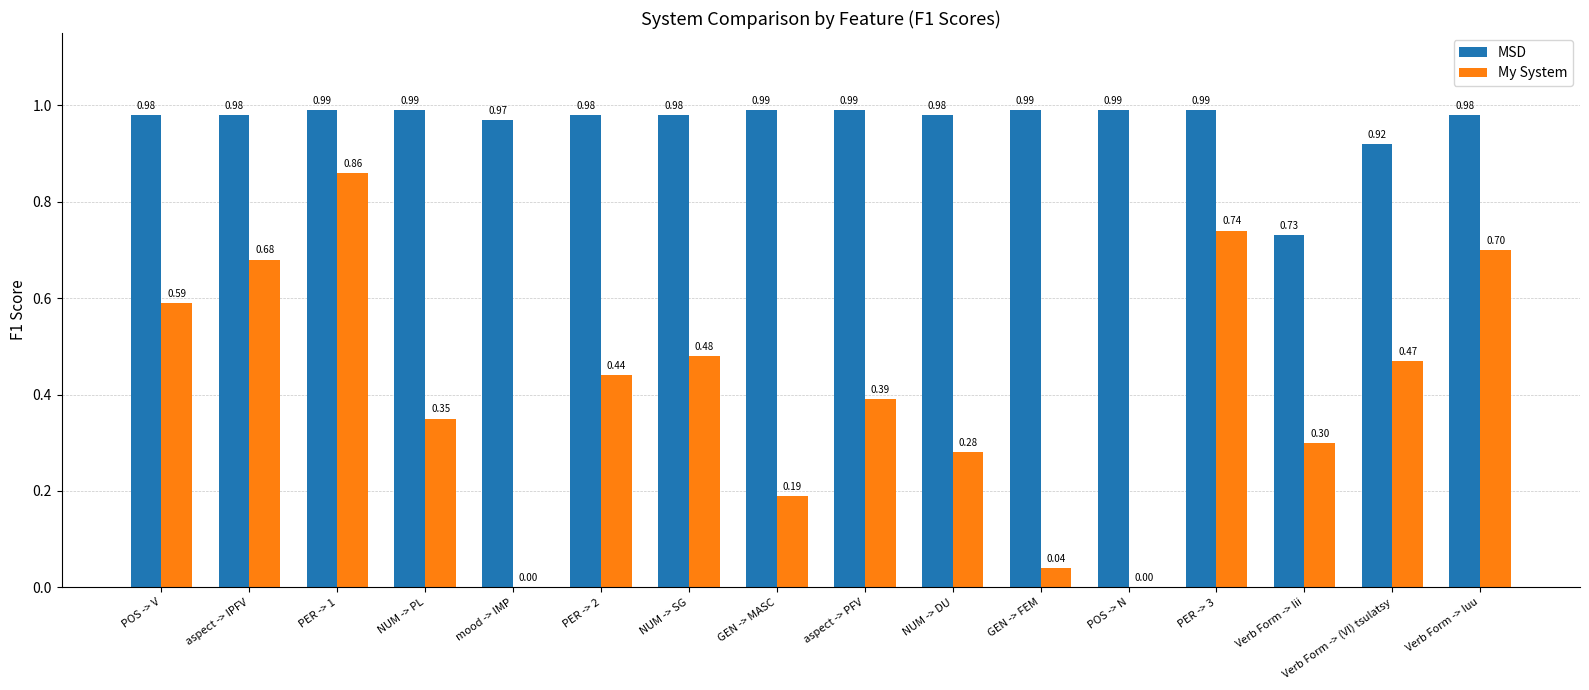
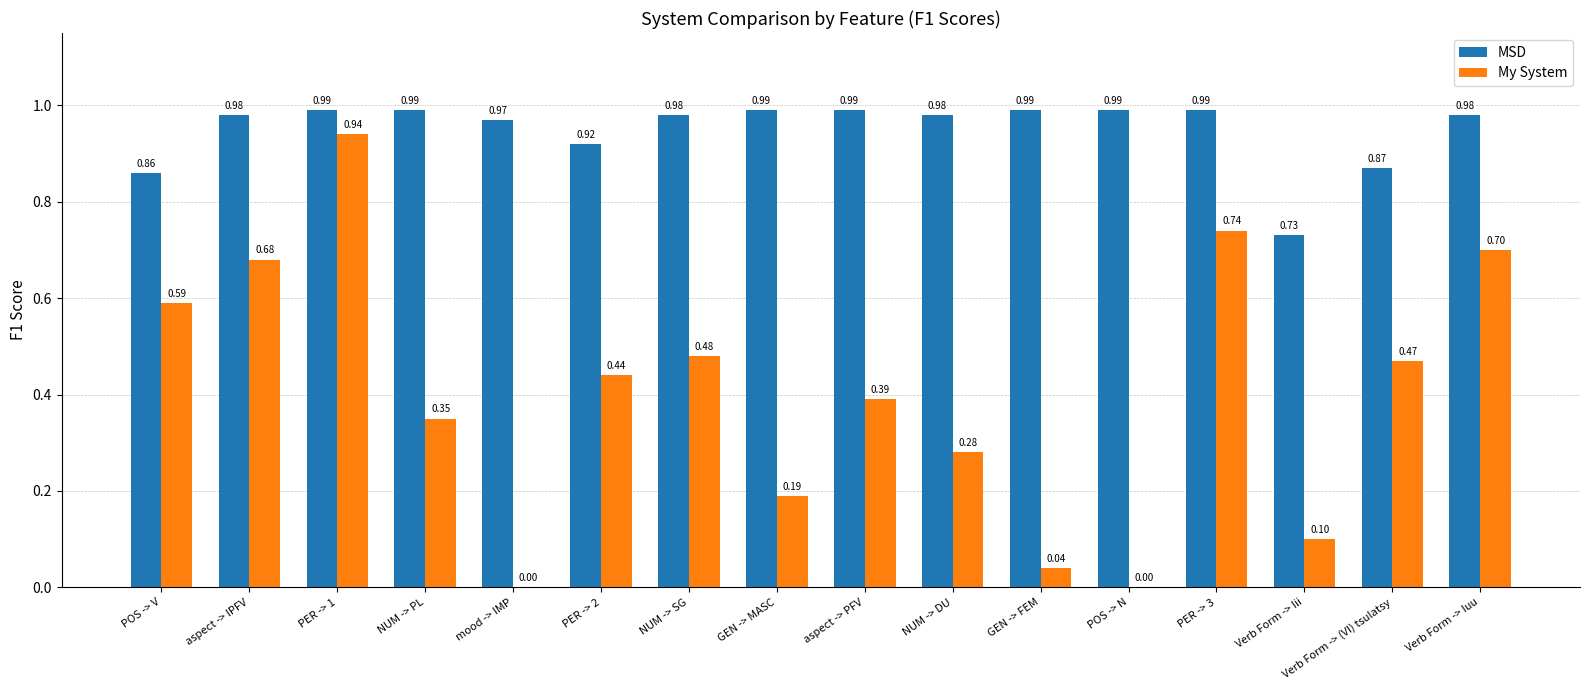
  {
    "MSD": {
-     "POS -> V": 0.98,
+     "POS -> V": 0.86,
      "aspect -> IPFV": 0.98,
      "PER -> 1": 0.99,
      "NUM -> PL": 0.99,
      "mood -> IMP": 0.97,
-     "PER -> 2": 0.98,
+     "PER -> 2": 0.92,
      "NUM -> SG": 0.98,
      "GEN -> MASC": 0.99,
      "aspect -> PFV": 0.99,
      "NUM -> DU": 0.98,
      "GEN -> FEM": 0.99,
      "POS -> N": 0.99,
      "PER -> 3": 0.99,
      "Verb Form -> Iii": 0.73,
-     "Verb Form -> (VI) tsulatsy": 0.92,
+     "Verb Form -> (VI) tsulatsy": 0.87,
      "Verb Form -> Iuu": 0.98
    },
    "My System": {
      "POS -> V": 0.59,
      "aspect -> IPFV": 0.68,
-     "PER -> 1": 0.86,
+     "PER -> 1": 0.94,
      "NUM -> PL": 0.35,
      "mood -> IMP": 0.00,
      "PER -> 2": 0.44,
      "NUM -> SG": 0.48,
      "GEN -> MASC": 0.19,
      "aspect -> PFV": 0.39,
      "NUM -> DU": 0.28,
      "GEN -> FEM": 0.04,
      "POS -> N": 0.00,
      "PER -> 3": 0.74,
-     "Verb Form -> Iii": 0.30,
+     "Verb Form -> Iii": 0.10,
      "Verb Form -> (VI) tsulatsy": 0.47,
      "Verb Form -> Iuu": 0.70
    }
  }
